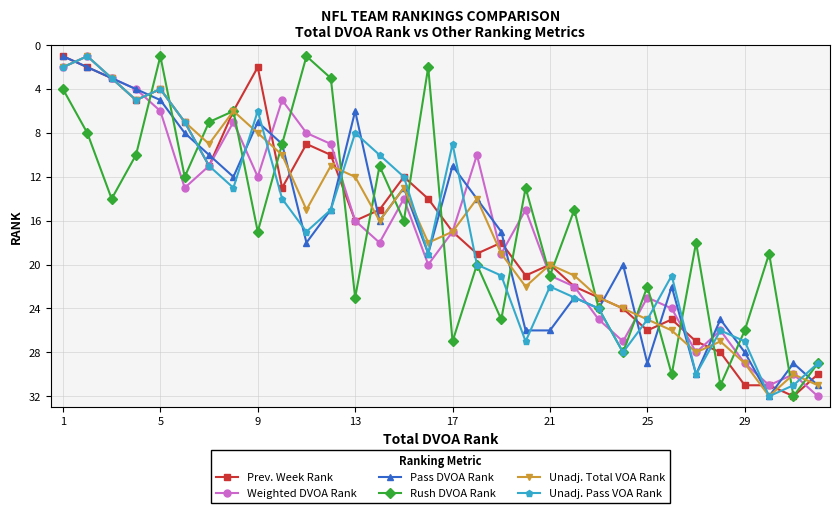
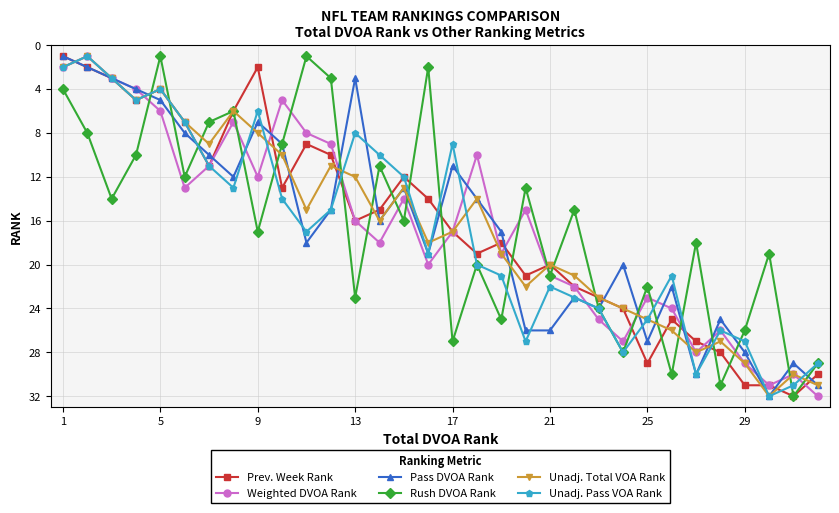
  {
    "Prev. Week Rank": {
      "9": 2,
-     "25": 26,
+     "25": 29,
      "29": 31
    },
    "Weighted DVOA Rank": {
      "5": 6,
      "9": 12,
      "25": 23
    },
    "Pass DVOA Rank": {
      "5": 5,
      "9": 7,
-     "13": 6,
+     "13": 3,
      "17": 11,
      "21": 26,
-     "25": 29,
+     "25": 27,
      "29": 28
    },
    "Rush DVOA Rank": {
      "1": 4,
      "5": 1,
      "9": 17,
      "13": 23,
      "17": 27,
      "25": 22,
      "29": 26
    },
    "Unadj. Total VOA Rank": {
      "9": 8,
      "13": 12
    },
    "Unadj. Pass VOA Rank": {
      "9": 6,
      "13": 8,
      "17": 9,
      "21": 22,
      "29": 27
    }
  }
